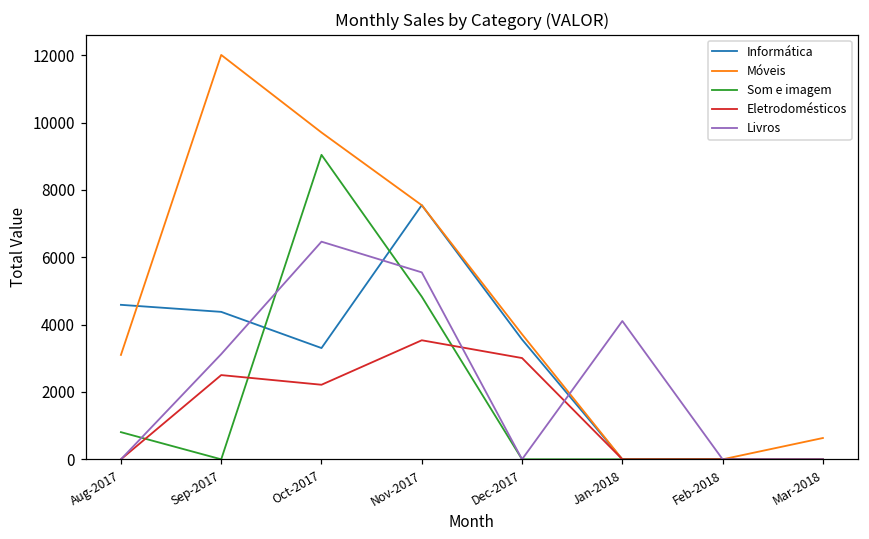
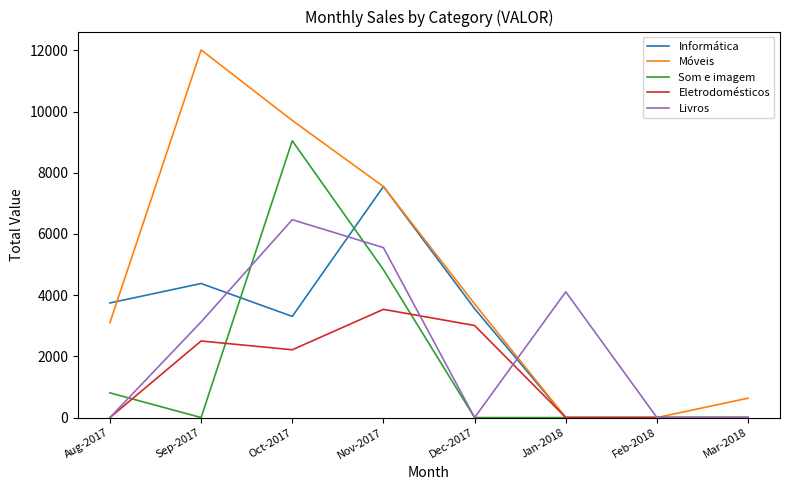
  {
    "Informática": {
-     "Aug-2017": 4600,
+     "Aug-2017": 3700,
      "Sep-2017": 4400,
      "Oct-2017": 3300,
      "Dec-2017": 3600
    },
    "Móveis": {
      "Aug-2017": 3100,
      "Sep-2017": 12000,
      "Oct-2017": 9700,
      "Dec-2017": 3700,
      "Mar-2018": 600
    },
    "Som e imagem": {
      "Aug-2017": 800,
      "Sep-2017": 0,
      "Oct-2017": 9000,
      "Nov-2017": 4800
    },
    "Eletrodomésticos": {
      "Sep-2017": 2500,
      "Oct-2017": 2200,
      "Nov-2017": 3500,
      "Dec-2017": 3000
    },
    "Livros": {
      "Sep-2017": 3100,
      "Oct-2017": 6500,
      "Nov-2017": 5600,
      "Jan-2018": 4100
    }
  }
